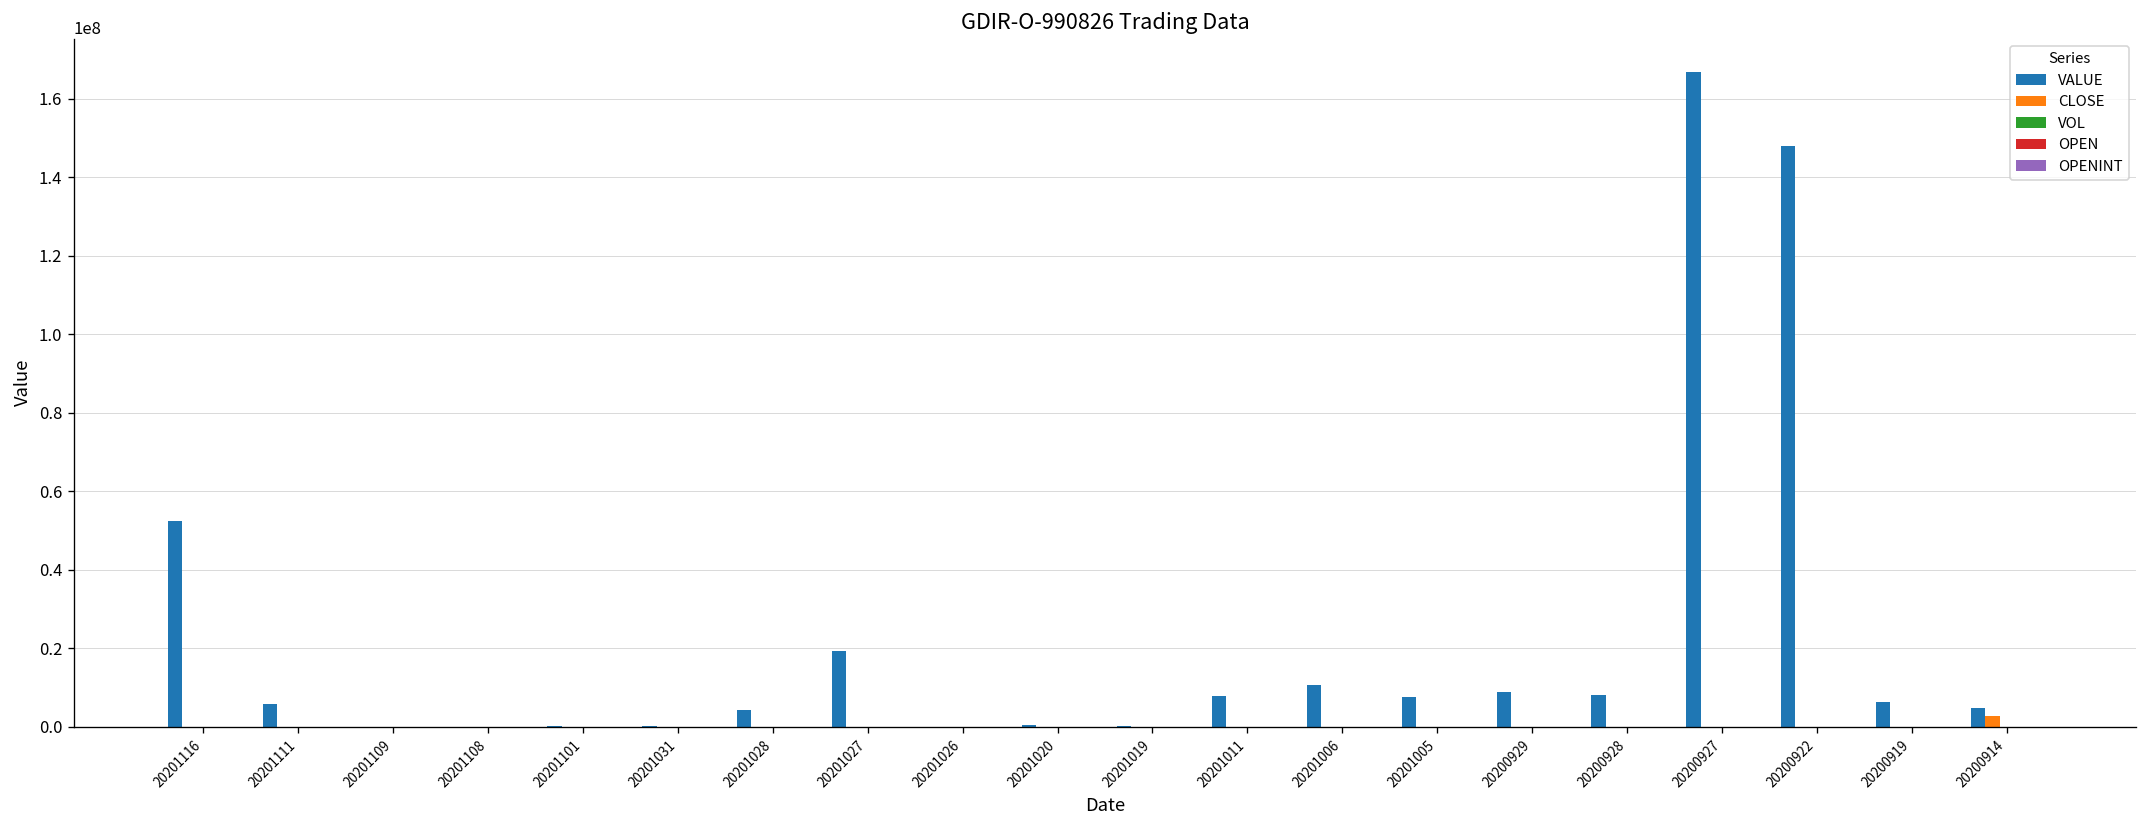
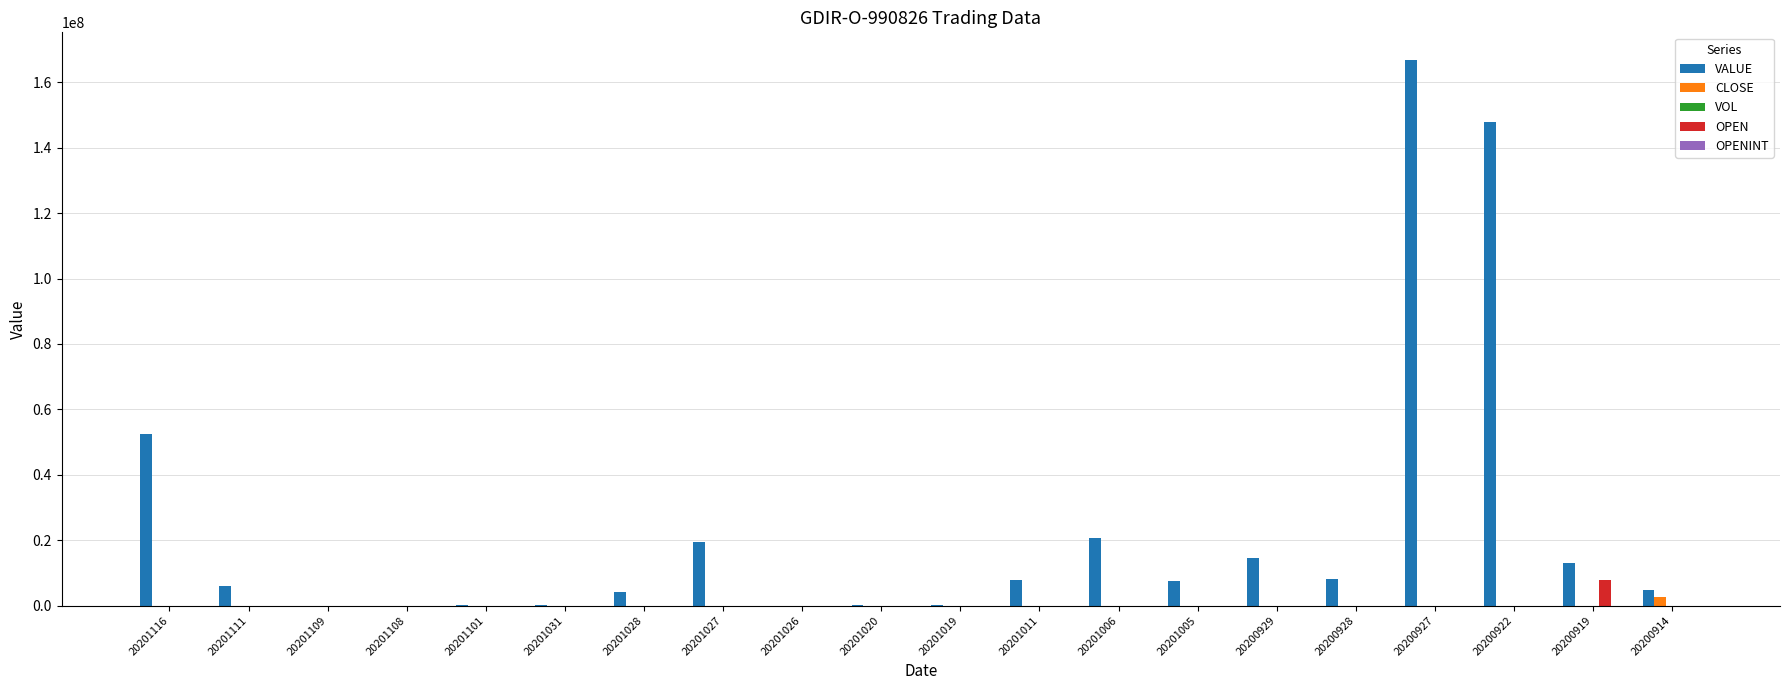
  {
    "VALUE": {
      "20201116": 52000000,
      "20201111": 6000000,
      "20201028": 4000000,
      "20201027": 19000000,
      "20201011": 8000000,
-     "20201006": 11000000,
+     "20201006": 21000000,
      "20201005": 8000000,
-     "20200929": 9000000,
+     "20200929": 15000000,
      "20200928": 8000000,
      "20200927": 167000000,
      "20200922": 148000000,
-     "20200919": 6000000,
+     "20200919": 13000000,
      "20200914": 5000000
    },
    "CLOSE": {
      "20200914": 3000000
    },
    "OPEN": {
-     "20200919": 0
+     "20200919": 8000000
    }
  }
